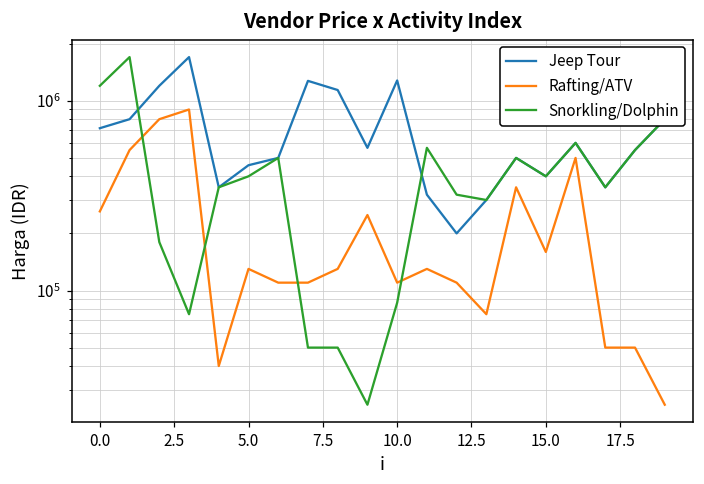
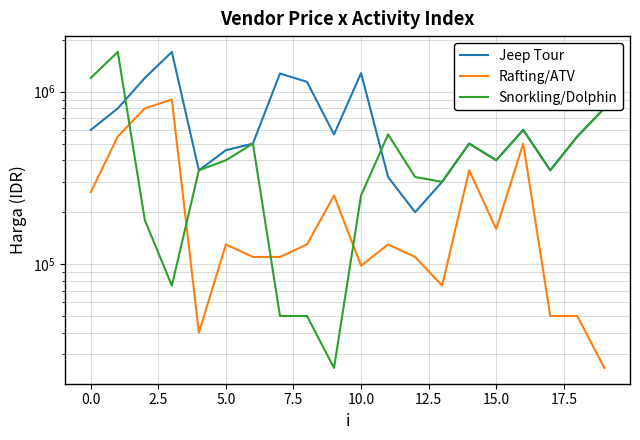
  {
    "Jeep Tour": {
-     "0.0": 720000,
+     "0.0": 600000,
      "5.0": 460000,
      "10.0": 1300000
    },
    "Rafting/ATV": {
      "0.0": 260000,
      "5.0": 130000,
-     "10.0": 110000,
+     "10.0": 100000,
      "15.0": 160000
    },
    "Snorkling/Dolphin": {
      "0.0": 1200000,
      "5.0": 400000,
-     "10.0": 90000
+     "10.0": 250000
    }
  }
